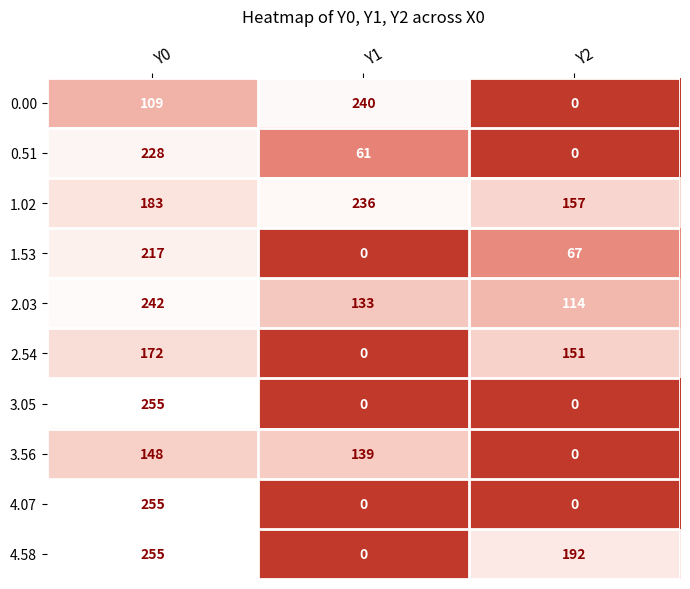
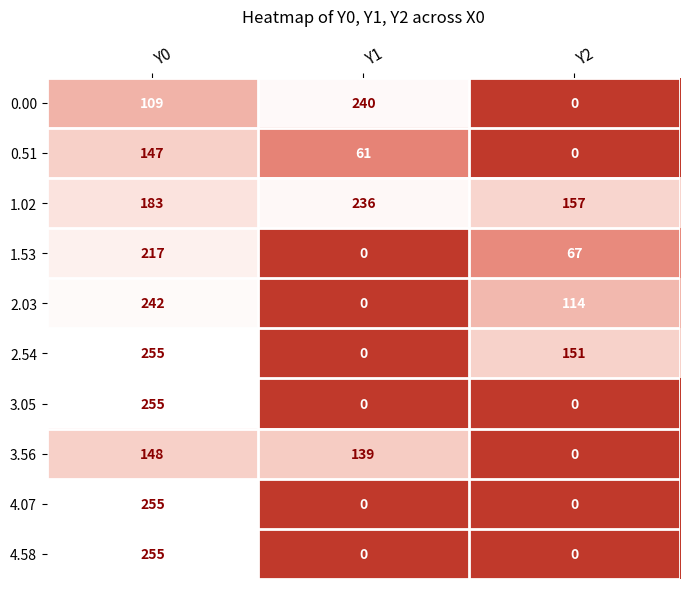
  {
    "0.00": {
      "Y0": 109,
      "Y1": 240,
      "Y2": 0
    },
    "0.51": {
-     "Y0": 228,
+     "Y0": 147,
      "Y1": 61,
      "Y2": 0
    },
    "1.02": {
      "Y0": 183,
      "Y1": 236,
      "Y2": 157
    },
    "1.53": {
      "Y0": 217,
      "Y1": 0,
      "Y2": 67
    },
    "2.03": {
      "Y0": 242,
-     "Y1": 133,
+     "Y1": 0,
      "Y2": 114
    },
    "2.54": {
-     "Y0": 172,
+     "Y0": 255,
      "Y1": 0,
      "Y2": 151
    },
    "3.05": {
      "Y0": 255,
      "Y1": 0,
      "Y2": 0
    },
    "3.56": {
      "Y0": 148,
      "Y1": 139,
      "Y2": 0
    },
    "4.07": {
      "Y0": 255,
      "Y1": 0,
      "Y2": 0
    },
    "4.58": {
      "Y0": 255,
      "Y1": 0,
-     "Y2": 192
+     "Y2": 0
    }
  }
